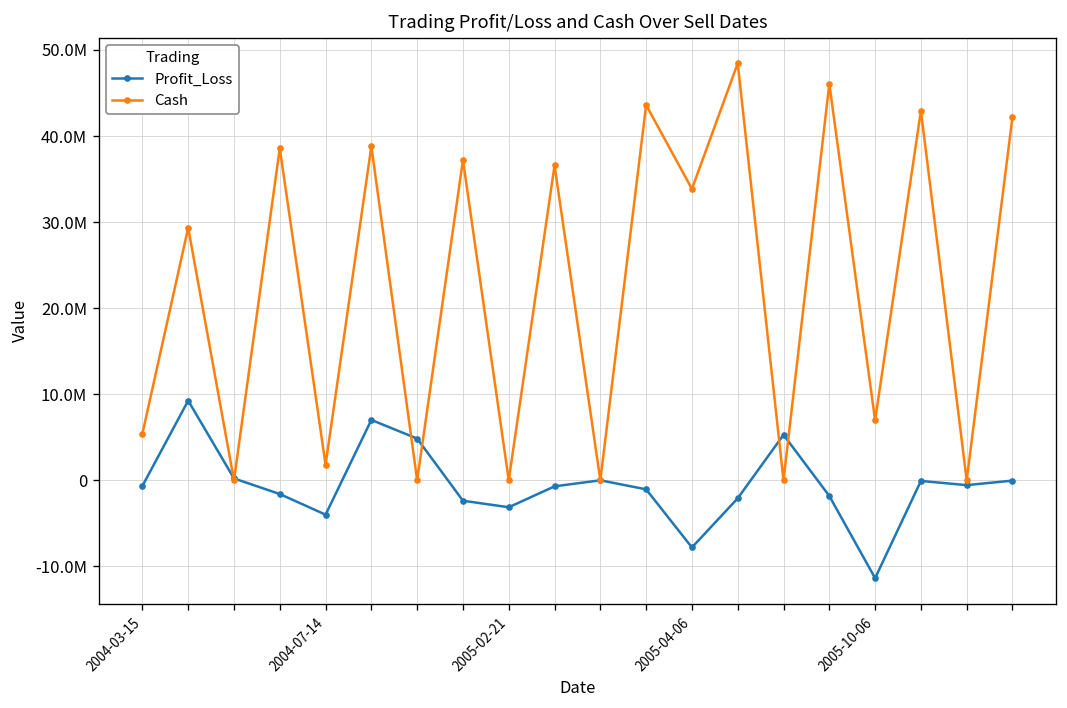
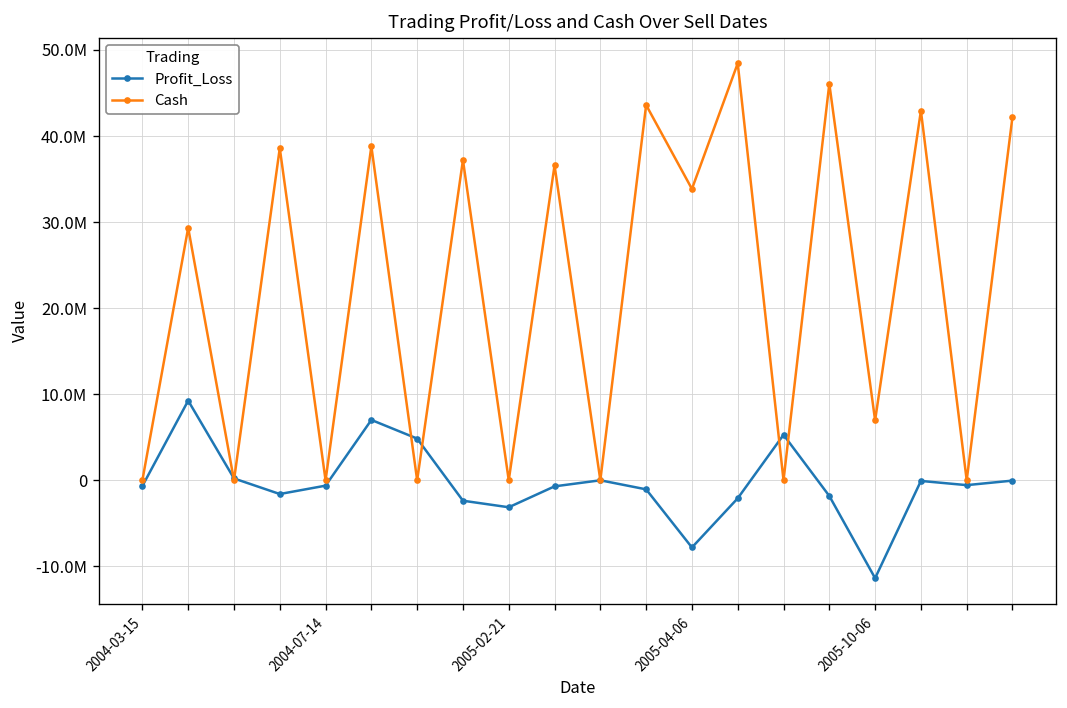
  {
    "Profit_Loss": {
      "2004-03-15": -1000000,
-     "2004-07-14": -4000000,
+     "2004-07-14": -1000000,
      "2005-02-21": -3000000,
      "2005-04-06": -8000000,
      "2005-10-06": -11000000
    },
    "Cash": {
-     "2004-03-15": 5000000,
-     "2004-07-14": 2000000,
+     "2004-03-15": 0,
+     "2004-07-14": 0,
      "2005-02-21": 0,
      "2005-04-06": 34000000,
      "2005-10-06": 7000000
    }
  }
